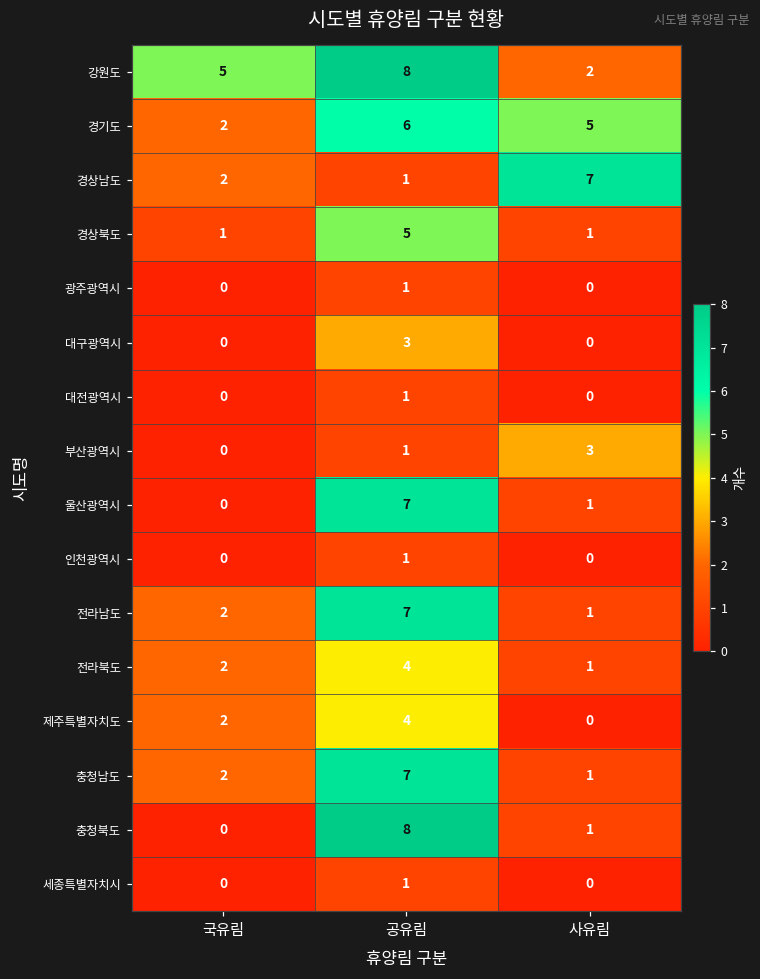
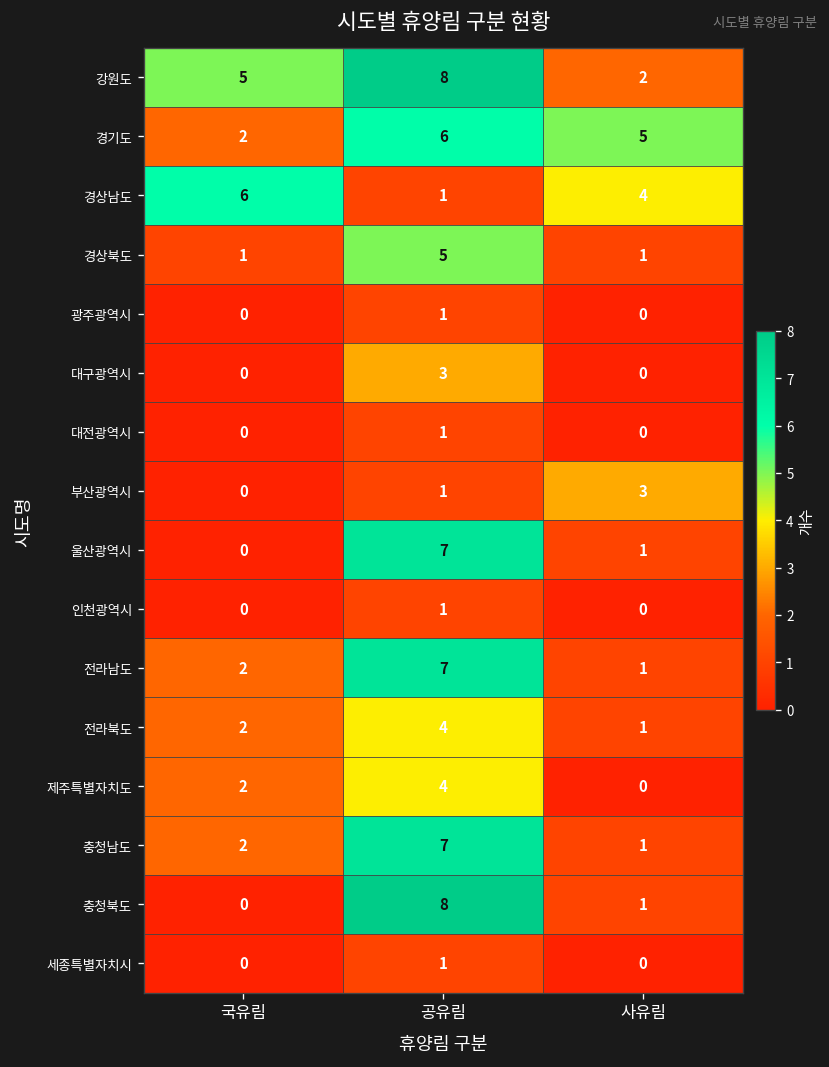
  {
    "강원도": {
      "국유림": 5,
      "공유림": 8,
      "사유림": 2
    },
    "경기도": {
      "국유림": 2,
      "공유림": 6,
      "사유림": 5
    },
    "경상남도": {
-     "국유림": 2,
+     "국유림": 6,
      "공유림": 1,
-     "사유림": 7
+     "사유림": 4
    },
    "경상북도": {
      "국유림": 1,
      "공유림": 5,
      "사유림": 1
    },
    "광주광역시": {
      "국유림": 0,
      "공유림": 1,
      "사유림": 0
    },
    "대구광역시": {
      "국유림": 0,
      "공유림": 3,
      "사유림": 0
    },
    "대전광역시": {
      "국유림": 0,
      "공유림": 1,
      "사유림": 0
    },
    "부산광역시": {
      "국유림": 0,
      "공유림": 1,
      "사유림": 3
    },
    "울산광역시": {
      "국유림": 0,
      "공유림": 7,
      "사유림": 1
    },
    "인천광역시": {
      "국유림": 0,
      "공유림": 1,
      "사유림": 0
    },
    "전라남도": {
      "국유림": 2,
      "공유림": 7,
      "사유림": 1
    },
    "전라북도": {
      "국유림": 2,
      "공유림": 4,
      "사유림": 1
    },
    "제주특별자치도": {
      "국유림": 2,
      "공유림": 4,
      "사유림": 0
    },
    "충청남도": {
      "국유림": 2,
      "공유림": 7,
      "사유림": 1
    },
    "충청북도": {
      "국유림": 0,
      "공유림": 8,
      "사유림": 1
    },
    "세종특별자치시": {
      "국유림": 0,
      "공유림": 1,
      "사유림": 0
    }
  }
